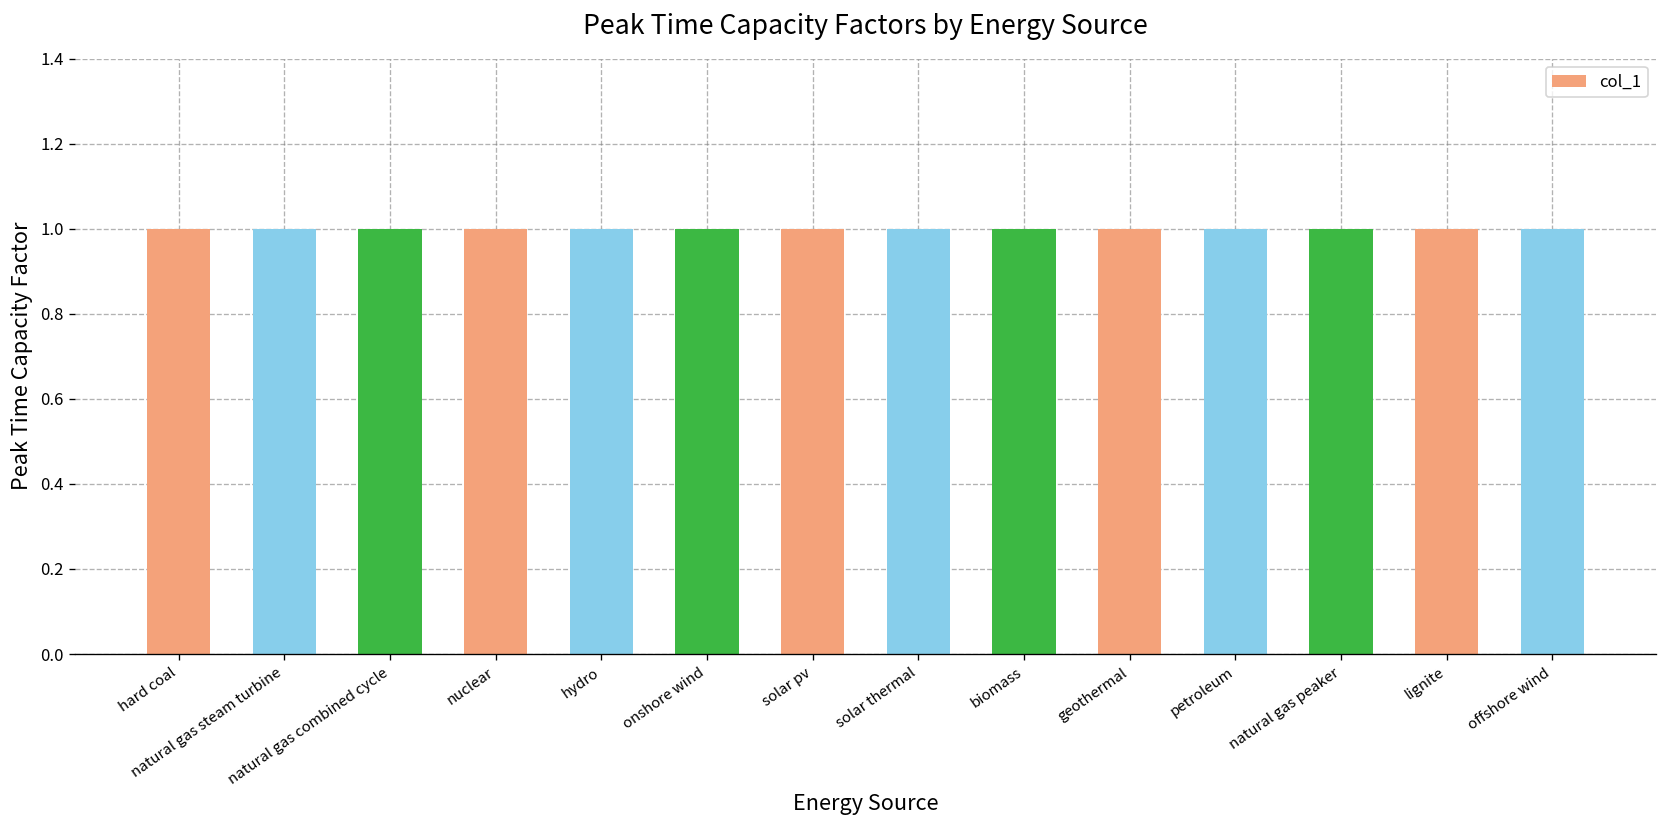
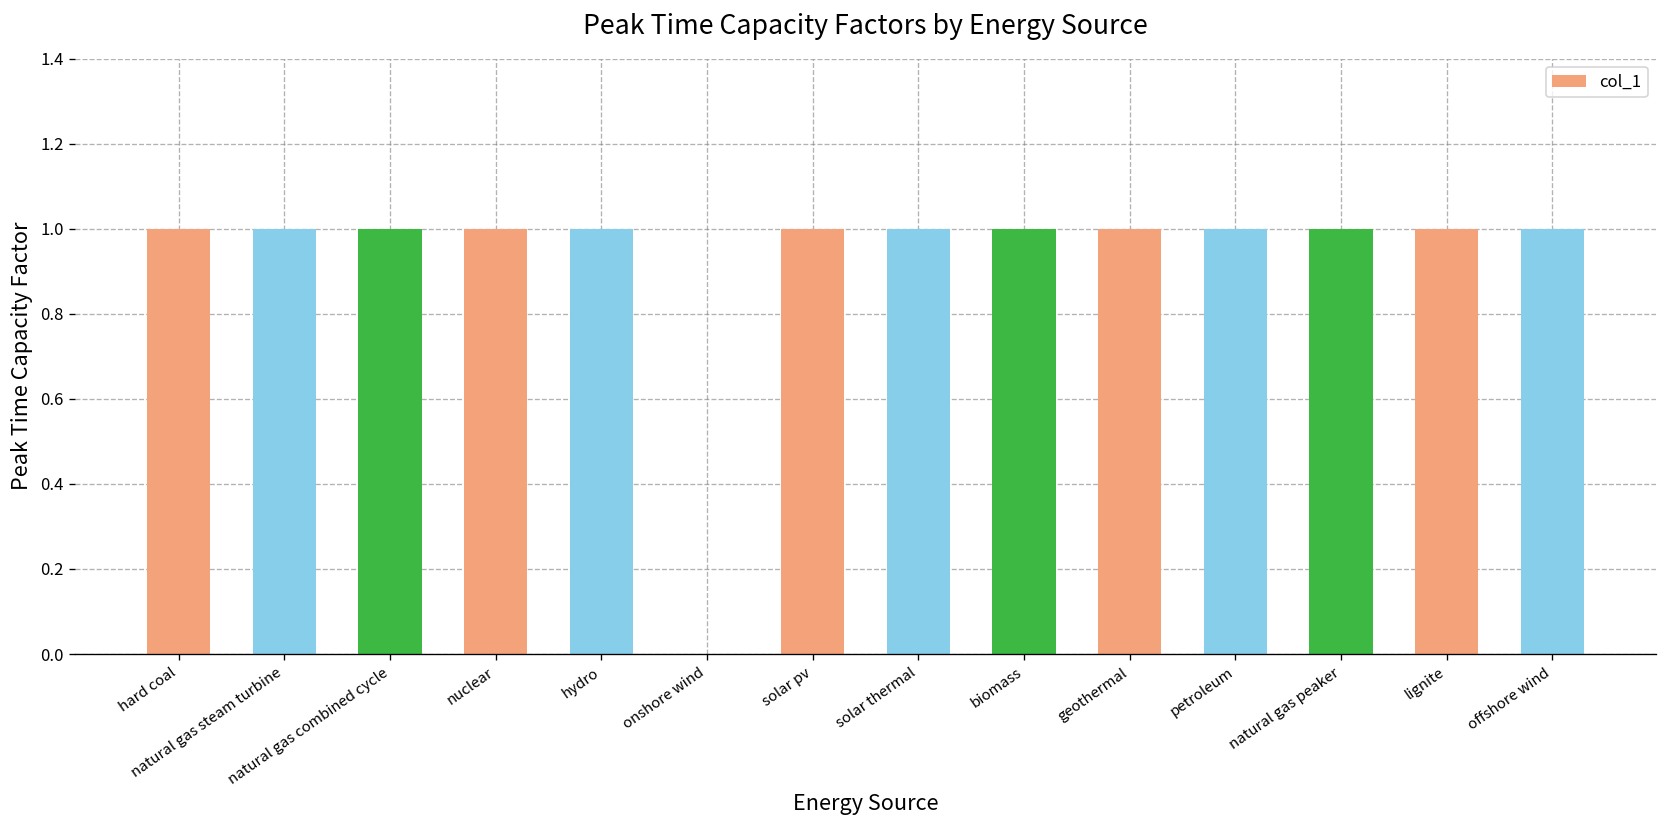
  {
    "hard coal": 1,
    "natural gas steam turbine": 1,
    "natural gas combined cycle": 1,
    "nuclear": 1,
    "hydro": 1,
-   "onshore wind": 1,
+   "onshore wind": 0,
    "solar pv": 1,
    "solar thermal": 1,
    "biomass": 1,
    "geothermal": 1,
    "petroleum": 1,
    "natural gas peaker": 1,
    "lignite": 1,
    "offshore wind": 1
  }
